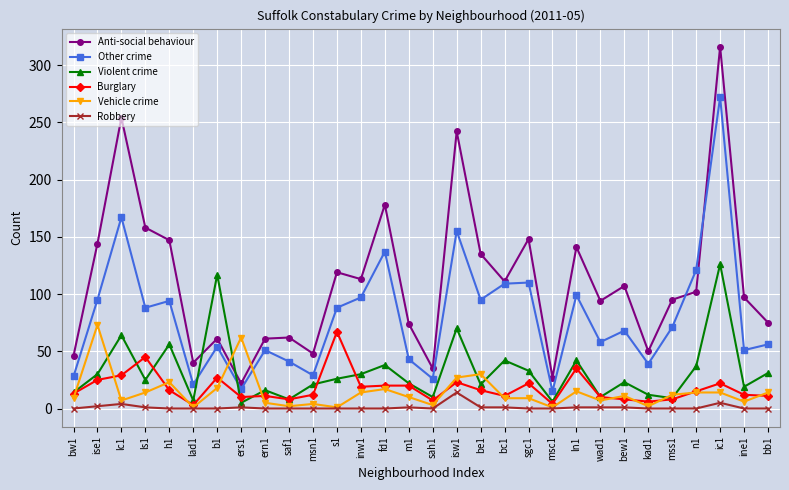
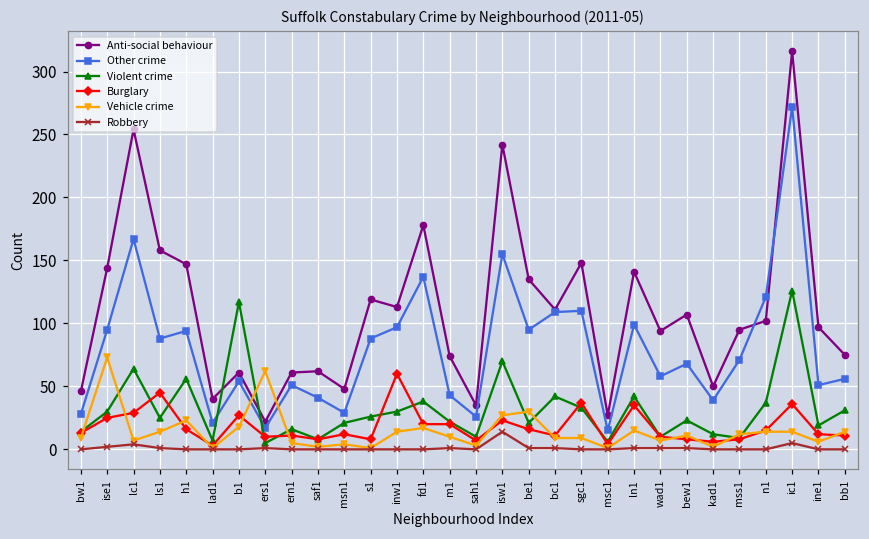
  {
    "Anti-social behaviour": {
      "bw1": 46,
      "ise1": 144,
      "ls1": 158,
      "h1": 147,
      "lad1": 40,
      "b1": 61,
      "ers1": 22,
      "ern1": 61,
      "saf1": 62,
      "msn1": 48,
      "s1": 119,
      "inw1": 113,
      "fd1": 178,
      "m1": 74,
      "sah1": 35,
      "isw1": 242,
      "be1": 135,
      "sgc1": 148,
      "msc1": 27,
      "ln1": 141,
      "wad1": 94,
      "bew1": 107,
      "kad1": 50,
      "mss1": 95,
      "n1": 102,
      "ic1": 316,
      "ine1": 97,
      "bb1": 75
    },
    "Other crime": {
      "bw1": 28,
      "ise1": 95,
      "lc1": 167,
      "ls1": 88,
      "h1": 94,
      "lad1": 21,
      "b1": 54,
      "ers1": 17,
      "ern1": 51,
      "saf1": 41,
      "msn1": 29,
      "s1": 88,
      "inw1": 97,
      "fd1": 137,
      "m1": 43,
      "sah1": 26,
      "isw1": 155,
      "be1": 95,
      "sgc1": 110,
      "msc1": 15,
      "ln1": 99,
      "wad1": 58,
      "bew1": 68,
      "kad1": 39,
      "mss1": 71,
      "n1": 121,
      "ic1": 272,
      "ine1": 51,
      "bb1": 56
    },
    "Violent crime": {
      "ise1": 30,
      "lc1": 64,
      "ls1": 25,
      "h1": 56,
      "lad1": 7,
      "b1": 117,
      "ers1": 5,
      "ern1": 16,
      "msn1": 21,
      "s1": 26,
      "inw1": 30,
      "fd1": 38,
      "sah1": 10,
      "isw1": 70,
      "be1": 21,
      "bc1": 42,
      "sgc1": 33,
      "ln1": 42,
      "bew1": 23,
      "kad1": 12,
      "n1": 37,
      "ic1": 126,
      "ine1": 19,
      "bb1": 31
    },
    "Burglary": {
      "ise1": 25,
      "lc1": 29,
      "ls1": 45,
      "h1": 16,
      "b1": 27,
      "ers1": 10,
      "ern1": 11,
      "msn1": 12,
-     "s1": 67,
-     "inw1": 19,
+     "s1": 8,
+     "inw1": 60,
      "fd1": 20,
      "sah1": 7,
      "isw1": 23,
      "be1": 16,
-     "sgc1": 22,
+     "sgc1": 37,
      "ln1": 35,
      "bew1": 8,
      "kad1": 6,
-     "ic1": 22,
+     "ic1": 36,
      "ine1": 12,
      "bb1": 11
    },
    "Vehicle crime": {
      "bw1": 9,
      "ise1": 73,
      "lc1": 7,
      "ls1": 14,
      "h1": 23,
      "b1": 18,
      "ers1": 62,
      "ern1": 5,
      "msn1": 4,
      "inw1": 14,
      "fd1": 17,
      "m1": 10,
      "sah1": 3,
      "isw1": 27,
      "be1": 30,
      "sgc1": 9,
      "ln1": 15,
      "wad1": 7,
      "bew1": 11,
      "mss1": 12,
      "ic1": 14,
      "ine1": 6,
      "bb1": 14
    },
    "Robbery": {
      "bw1": 0,
      "ise1": 2,
      "lc1": 4,
      "ls1": 1,
      "h1": 0,
      "b1": 0,
      "ers1": 1,
      "ern1": 0,
      "msn1": 0,
      "inw1": 0,
      "fd1": 0,
      "m1": 1,
      "sah1": 0,
      "isw1": 14,
      "be1": 1,
      "bc1": 1,
      "sgc1": 0,
      "ln1": 1,
      "wad1": 1,
      "bew1": 1,
      "mss1": 0,
      "n1": 0,
      "ic1": 5,
      "ine1": 0,
      "bb1": 0
    }
  }
